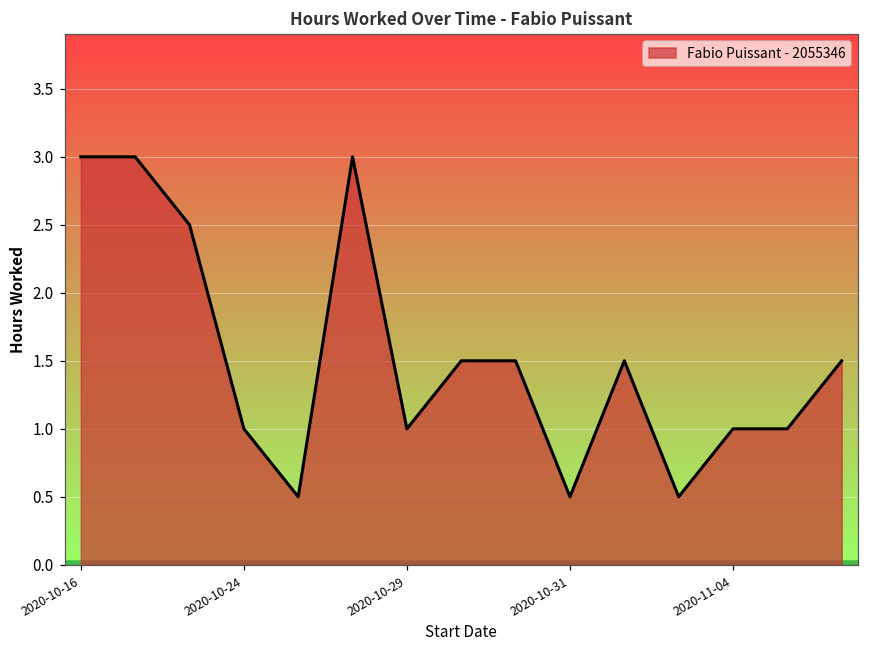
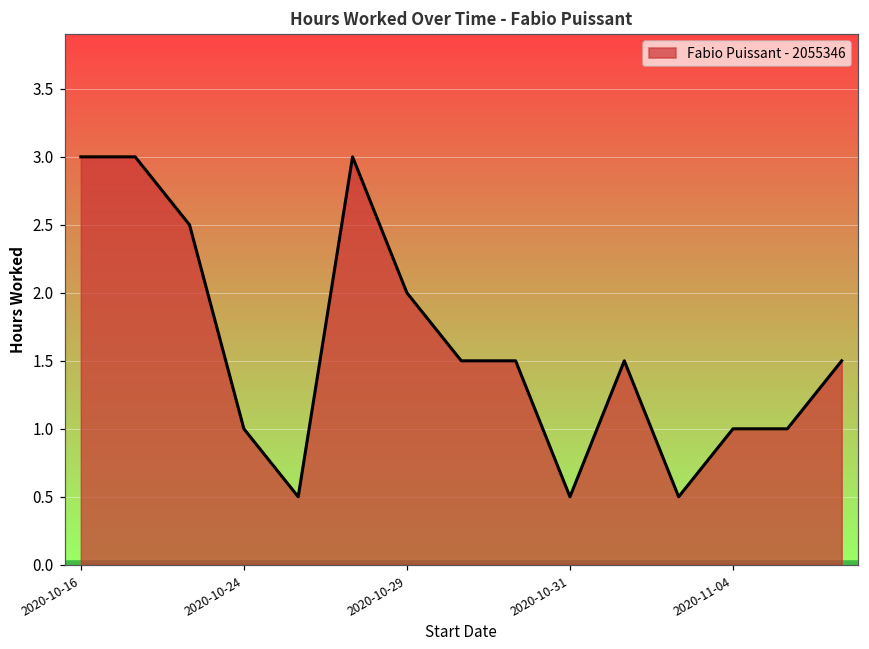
  {
    "2020-10-16": 3,
-   "2020-10-29": 1,
+   "2020-10-29": 2,
    "2020-10-31": 0.50
  }
